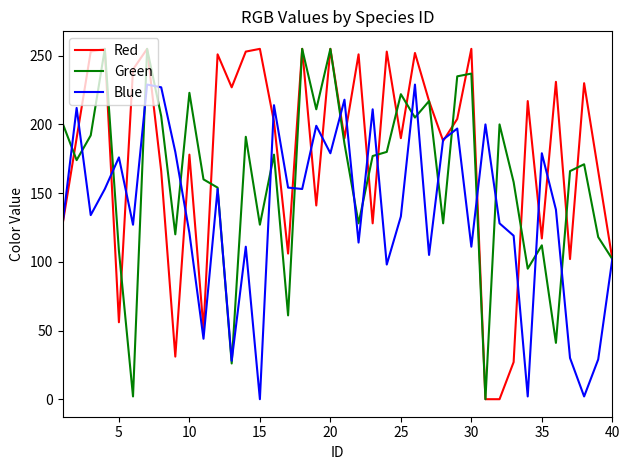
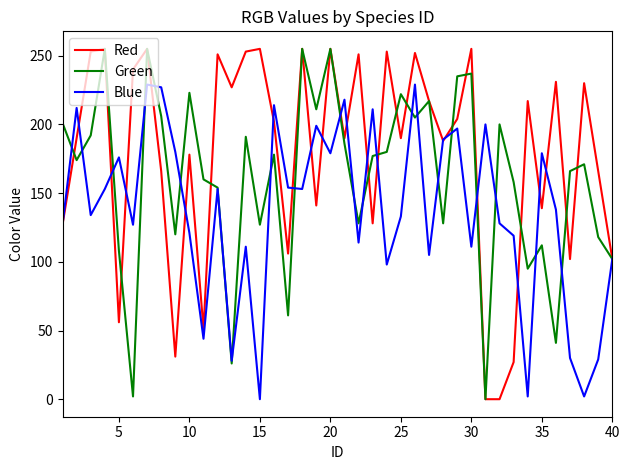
  {
    "Red": {
      "5": 56,
      "10": 178,
      "15": 255,
      "25": 190,
      "30": 255,
-     "35": 117
+     "35": 139
    },
    "Green": {
      "5": 108,
      "10": 223,
      "15": 127,
      "25": 222,
      "30": 237,
      "35": 112
    },
    "Blue": {
      "5": 176,
      "10": 121,
      "15": 0,
      "20": 179,
      "25": 133,
      "30": 111,
      "35": 179
    }
  }
